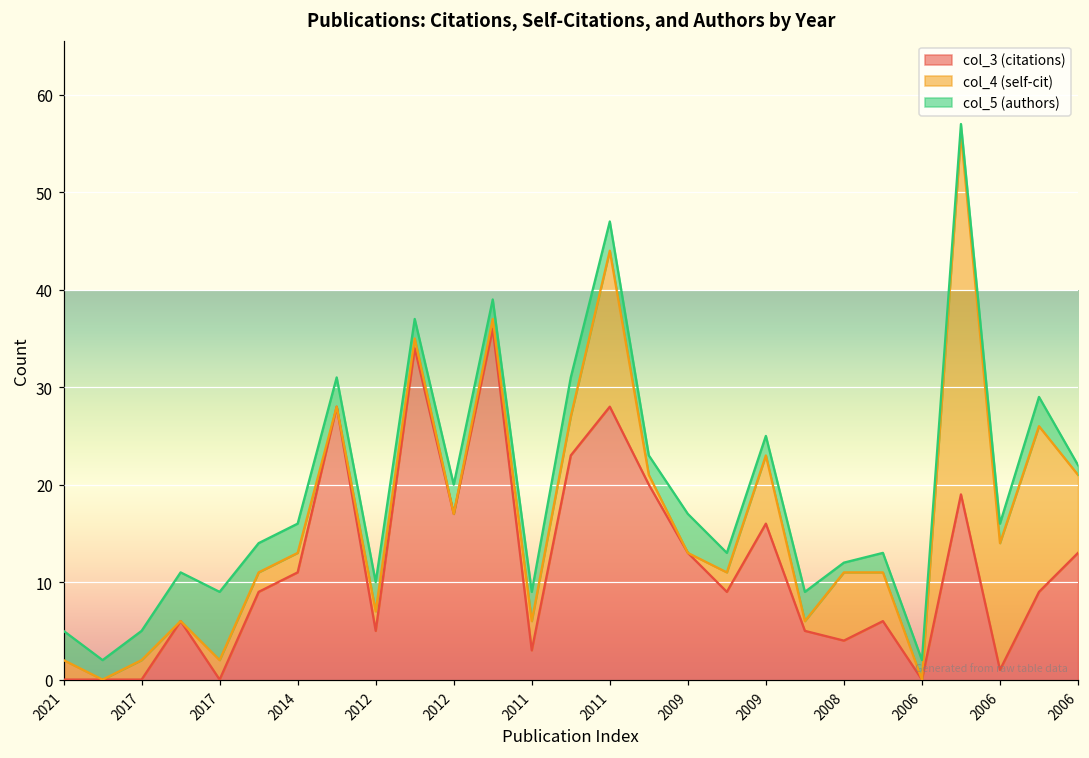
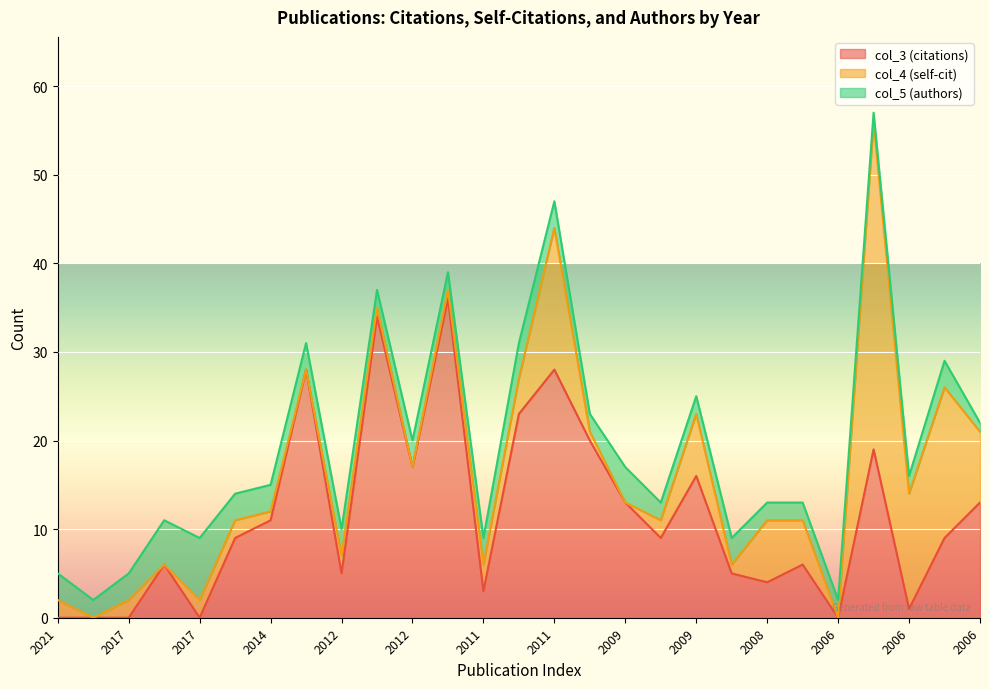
  {
    "col_3 (citations)": {
      "2021": 0,
      "2014": 11,
      "2008": 4
    },
    "col_4 (self-cit)": {
      "2021": 2,
-     "2014": 2,
+     "2014": 1,
      "2008": 7
    },
    "col_5 (authors)": {
      "2021": 3,
      "2014": 3,
-     "2008": 1
+     "2008": 2
    }
  }
